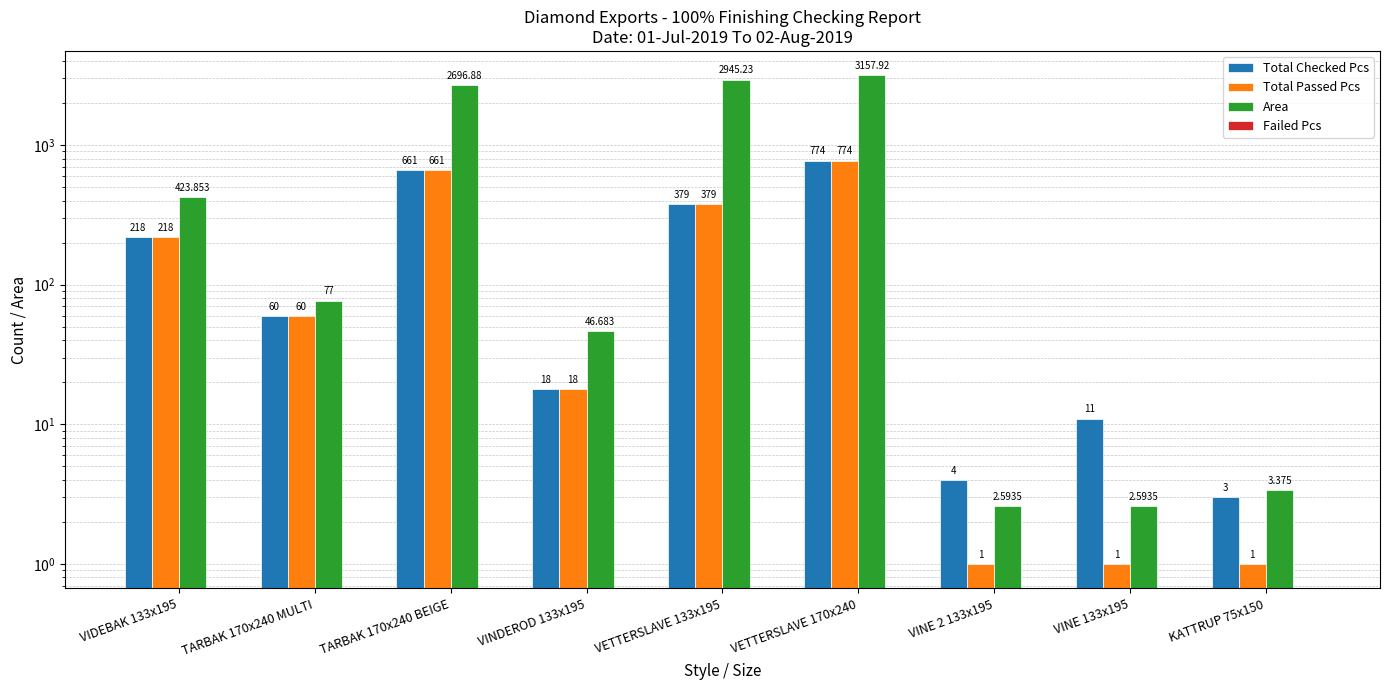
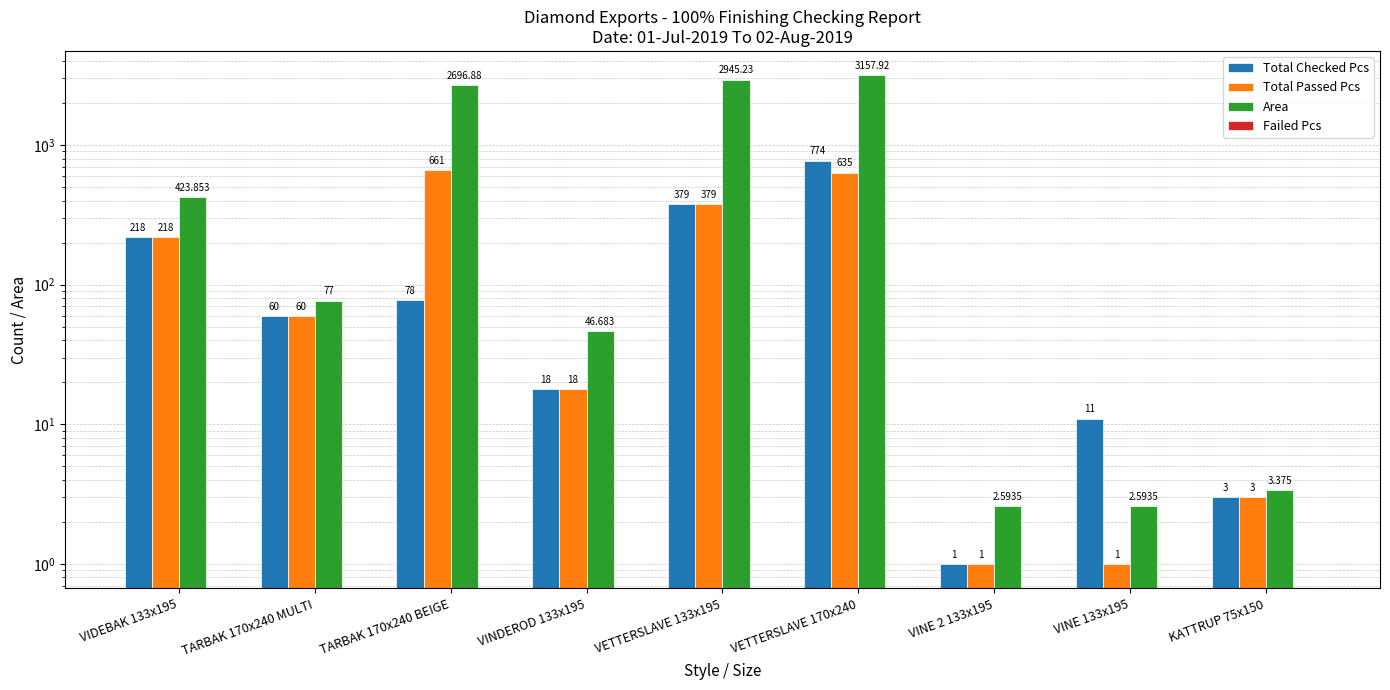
  {
    "Total Checked Pcs": {
      "VIDEBAK 133x195": 218,
      "TARBAK 170x240 MULTI": 60,
-     "TARBAK 170x240 BEIGE": 661,
+     "TARBAK 170x240 BEIGE": 78,
      "VINDEROD 133x195": 18,
      "VETTERSLAVE 133x195": 379,
      "VETTERSLAVE 170x240": 774,
-     "VINE 2 133x195": 4,
+     "VINE 2 133x195": 1,
      "VINE 133x195": 11,
      "KATTRUP 75x150": 3
    },
    "Total Passed Pcs": {
      "VIDEBAK 133x195": 218,
      "TARBAK 170x240 MULTI": 60,
      "TARBAK 170x240 BEIGE": 661,
      "VINDEROD 133x195": 18,
      "VETTERSLAVE 133x195": 379,
-     "VETTERSLAVE 170x240": 774,
+     "VETTERSLAVE 170x240": 635,
      "VINE 2 133x195": 1,
      "VINE 133x195": 1,
-     "KATTRUP 75x150": 1
+     "KATTRUP 75x150": 3
    },
    "Area": {
      "VIDEBAK 133x195": 423.853,
      "TARBAK 170x240 MULTI": 77,
      "TARBAK 170x240 BEIGE": 2696.88,
      "VINDEROD 133x195": 46.683,
      "VETTERSLAVE 133x195": 2945.23,
      "VETTERSLAVE 170x240": 3157.92,
      "VINE 2 133x195": 2.5935,
      "VINE 133x195": 2.5935,
      "KATTRUP 75x150": 3.375
    }
  }
